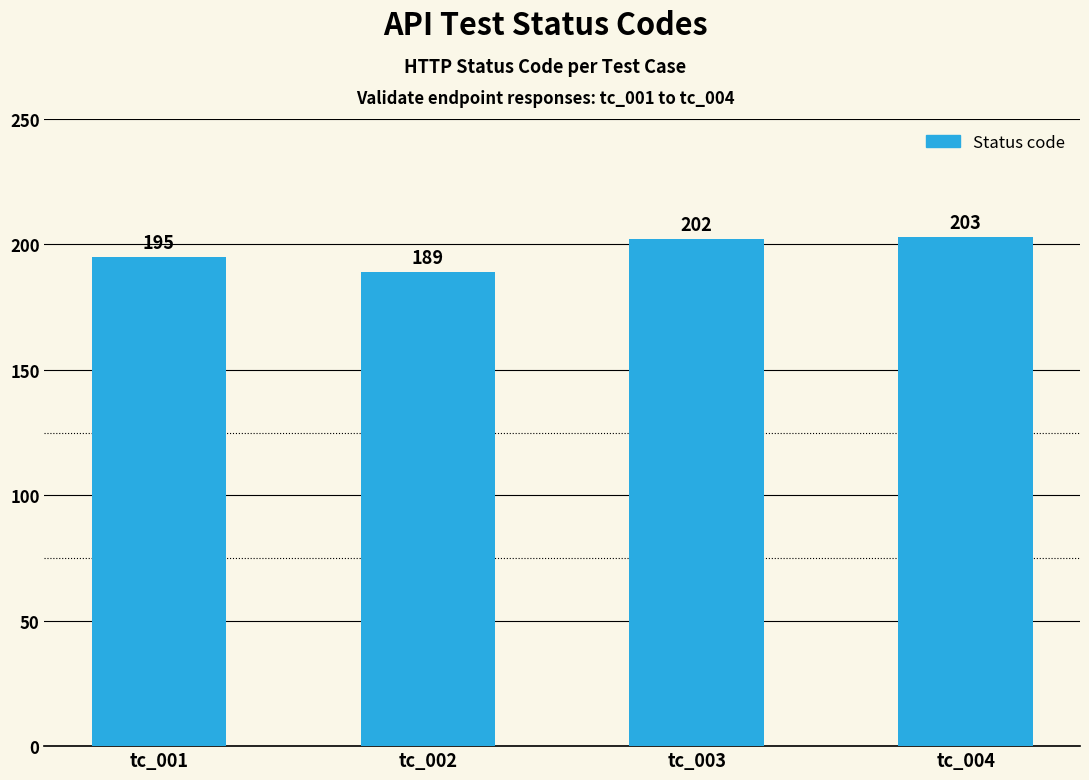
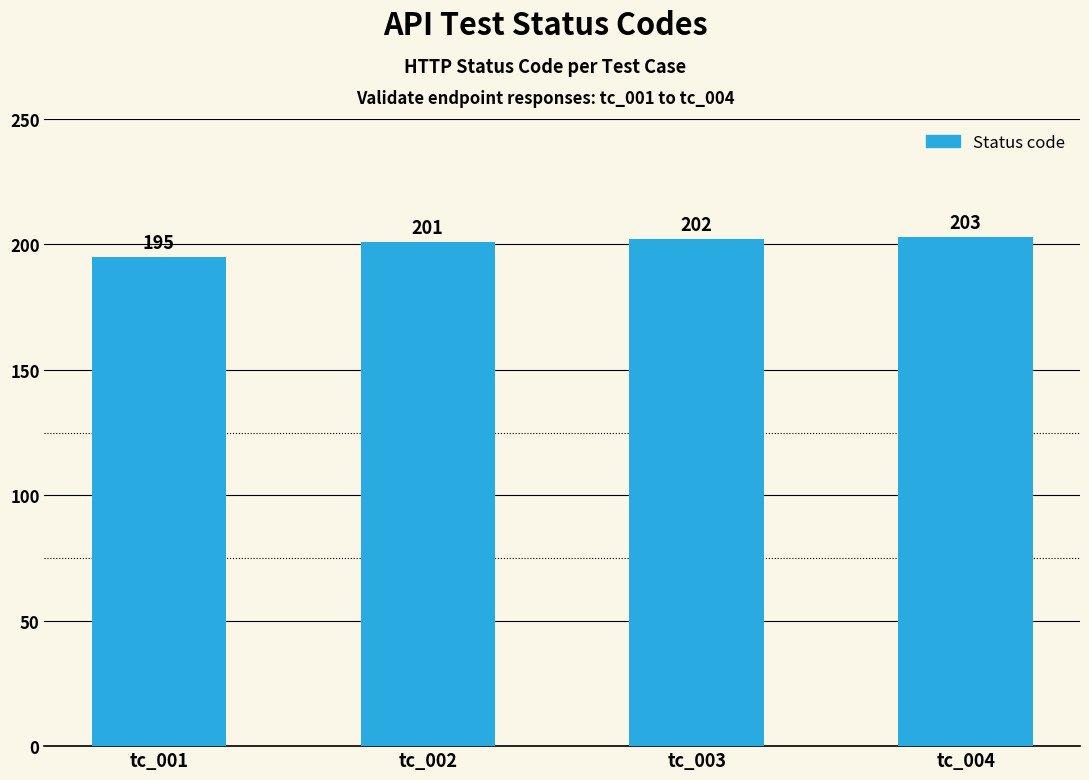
  {
    "tc_001": 195,
-   "tc_002": 189,
+   "tc_002": 201,
    "tc_003": 202,
    "tc_004": 203
  }
